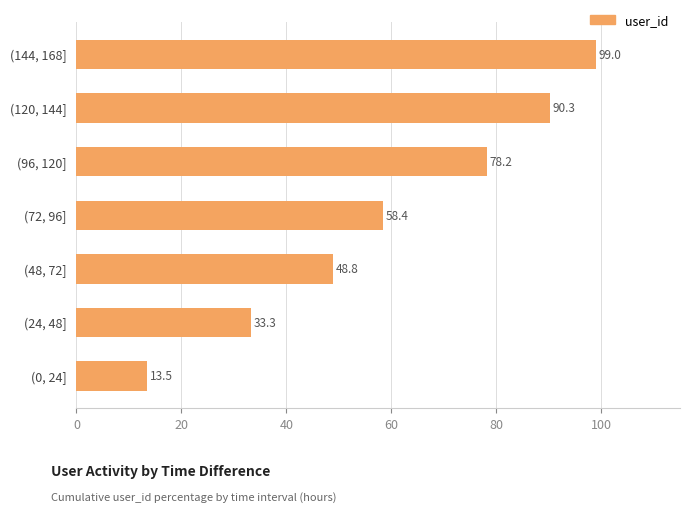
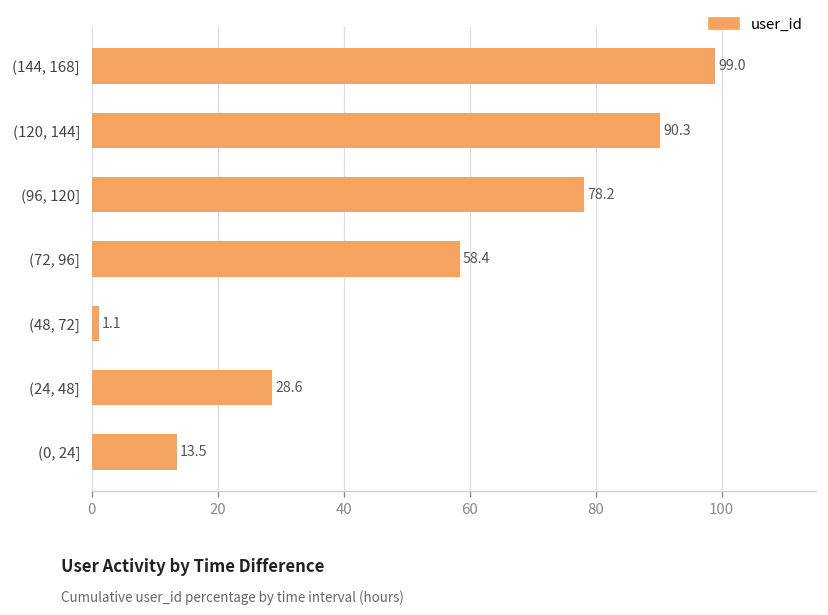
  {
    "(144, 168]": 99.0,
    "(120, 144]": 90.3,
    "(96, 120]": 78.2,
    "(72, 96]": 58.4,
-   "(48, 72]": 48.8,
-   "(24, 48]": 33.3,
+   "(48, 72]": 1.1,
+   "(24, 48]": 28.6,
    "(0, 24]": 13.5
  }
